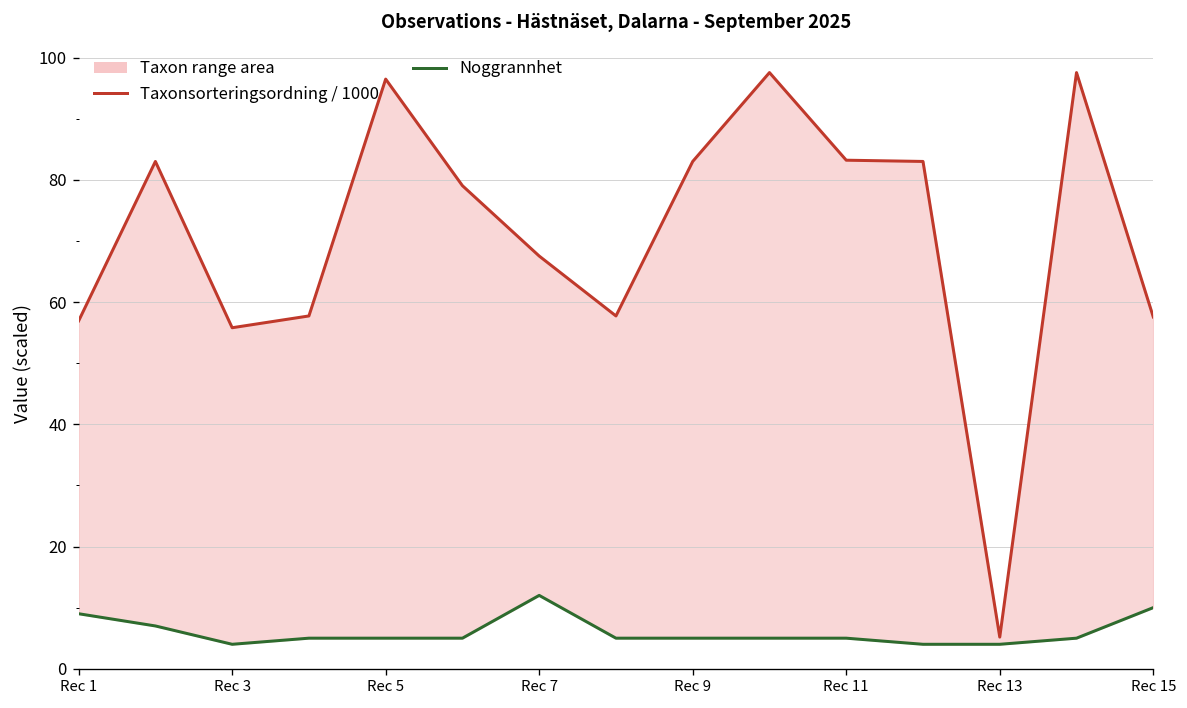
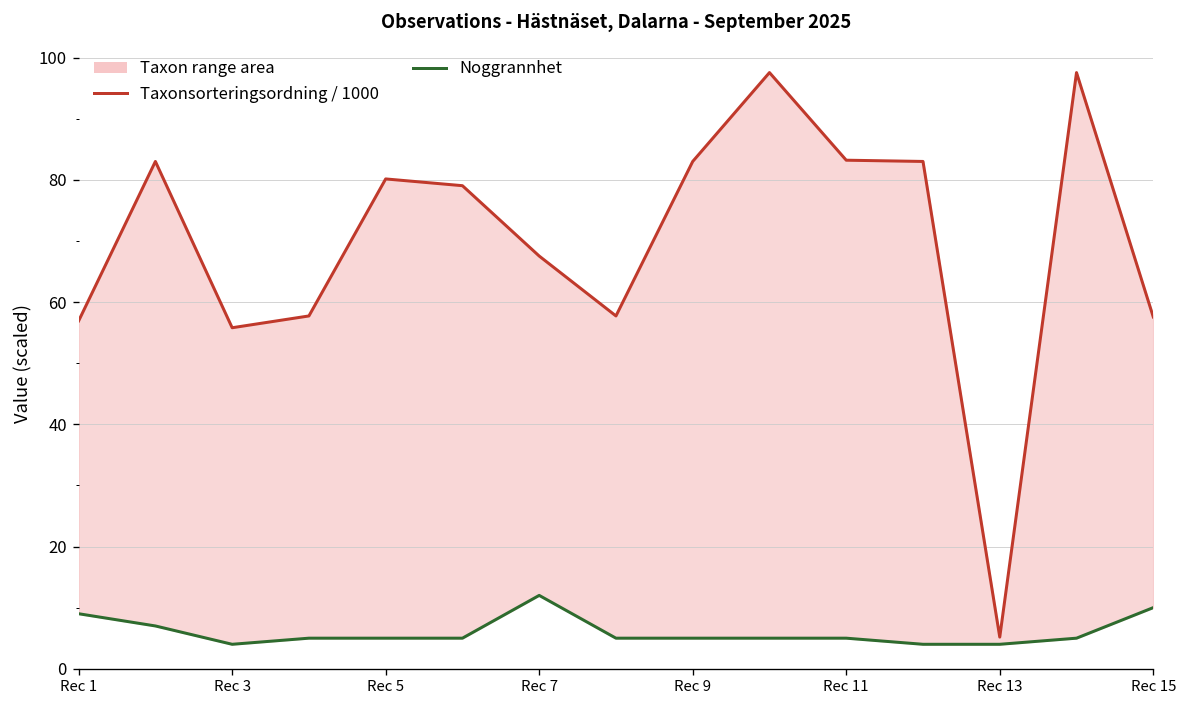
  {
    "Taxonsorteringsordning / 1000": {
      "Rec 1": 57,
      "Rec 3": 56,
-     "Rec 5": 96,
+     "Rec 5": 80,
      "Rec 7": 68,
      "Rec 9": 83,
      "Rec 11": 83,
      "Rec 13": 5,
      "Rec 15": 58
    },
    "Noggrannhet": {
      "Rec 1": 9,
      "Rec 3": 4,
      "Rec 5": 5,
      "Rec 7": 12,
      "Rec 9": 5,
      "Rec 11": 5,
      "Rec 13": 4,
      "Rec 15": 10
    }
  }
